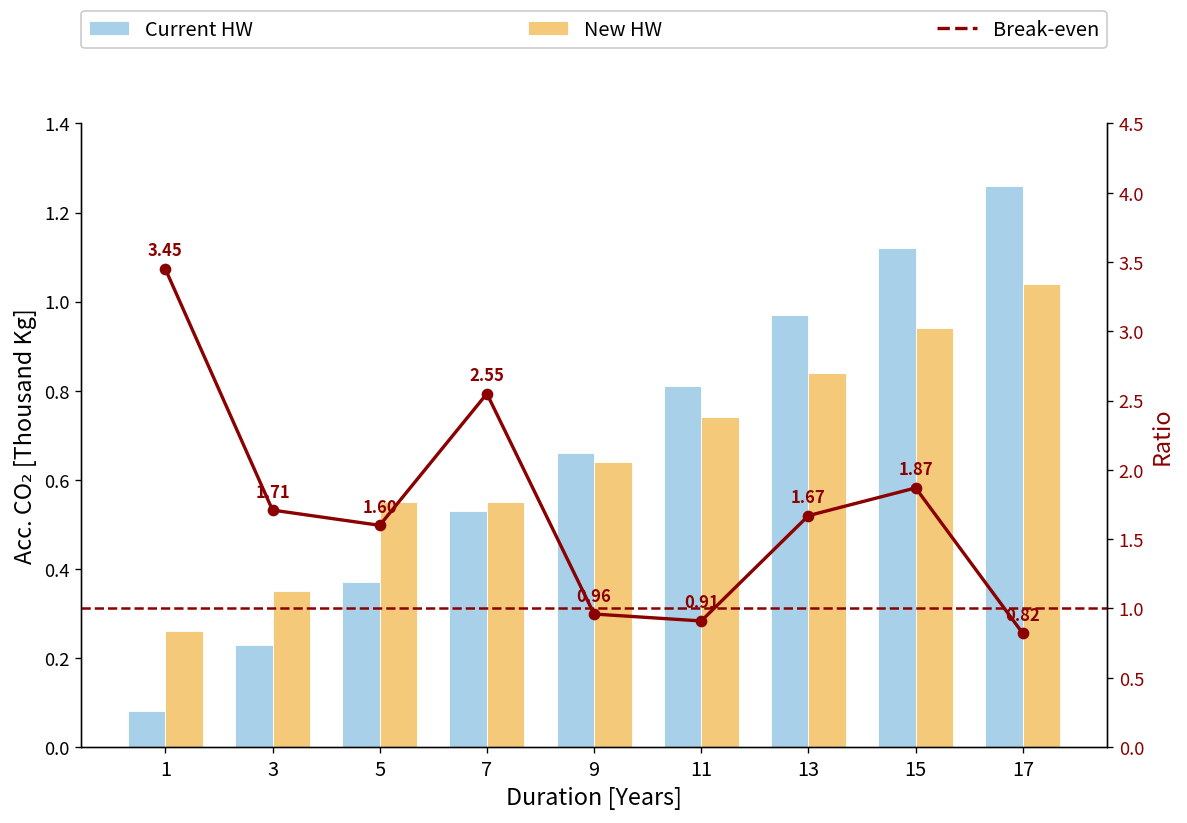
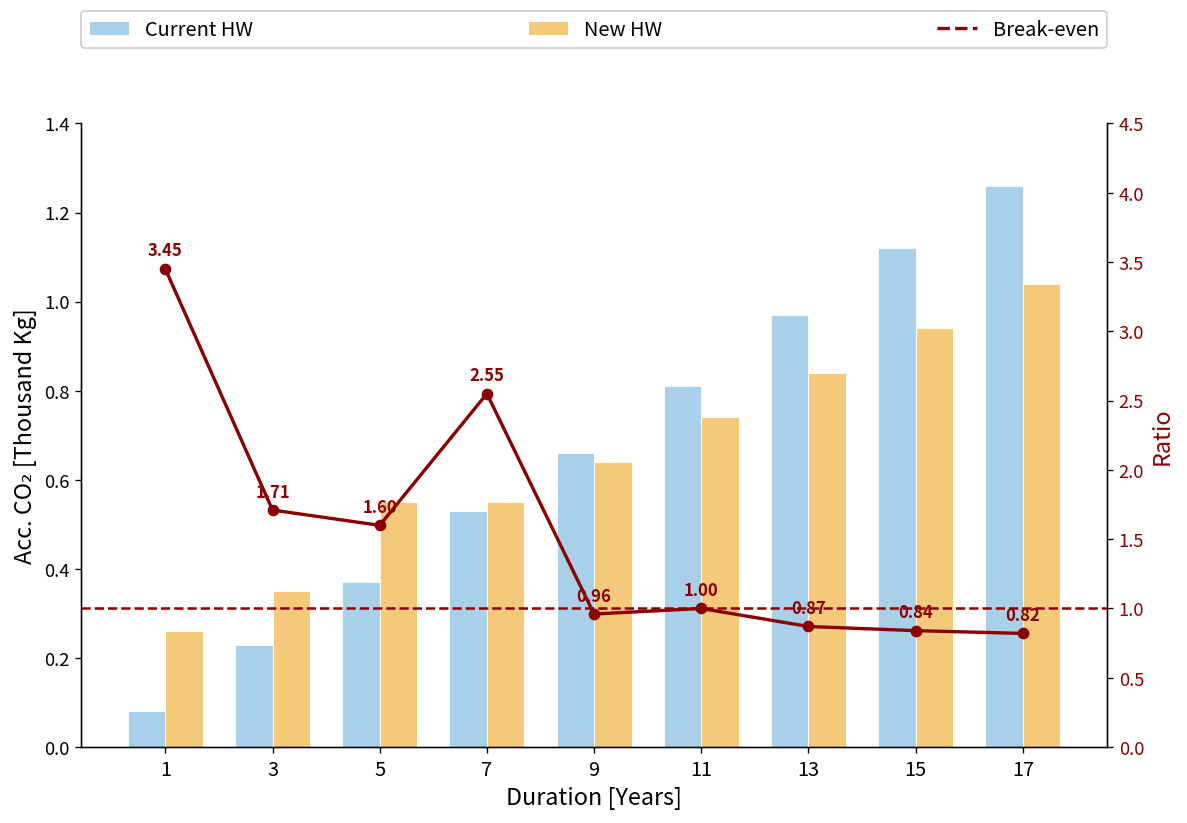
  {
    "Break-even": {
      "1": 3.45,
      "3": 1.71,
      "5": 1.60,
      "7": 2.55,
      "9": 0.96,
-     "11": 0.91,
-     "13": 1.67,
-     "15": 1.87,
+     "11": 1.00,
+     "13": 0.87,
+     "15": 0.84,
      "17": 0.82
    }
  }
